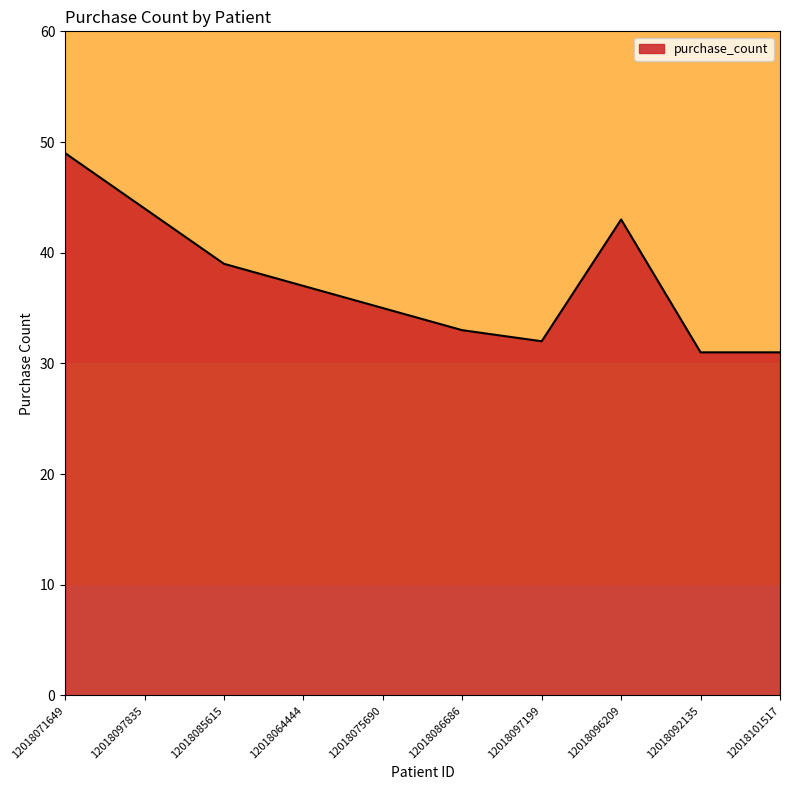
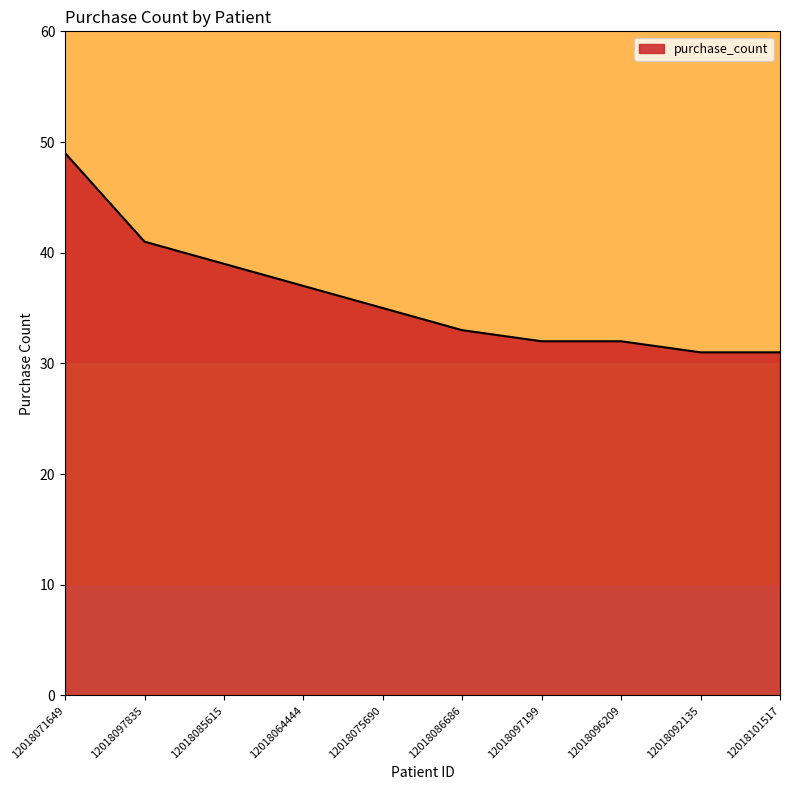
  {
    "12018071649": 49,
-   "12018097835": 44,
+   "12018097835": 41,
    "12018085615": 39,
    "12018064444": 37,
    "12018075690": 35,
    "12018086686": 33,
    "12018097199": 32,
-   "12018096209": 43,
+   "12018096209": 32,
    "12018092135": 31,
    "12018101517": 31
  }
